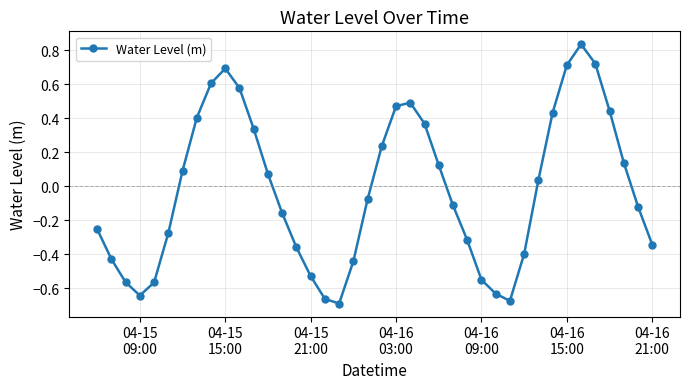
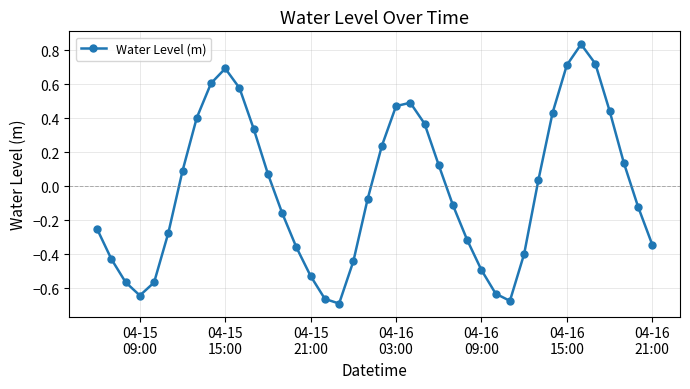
  {
    "04-15 09:00": -0.64,
    "04-15 15:00": 0.69,
    "04-15 21:00": -0.53,
    "04-16 03:00": 0.47,
-   "04-16 09:00": -0.55,
+   "04-16 09:00": -0.49,
    "04-16 15:00": 0.71,
    "04-16 21:00": -0.34
  }
